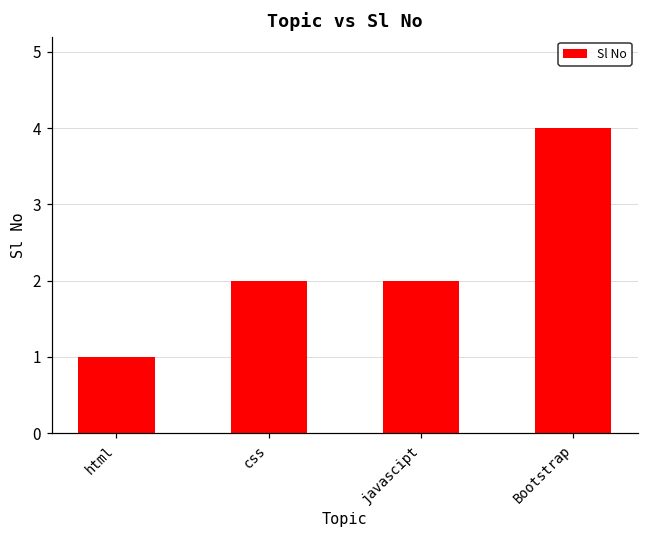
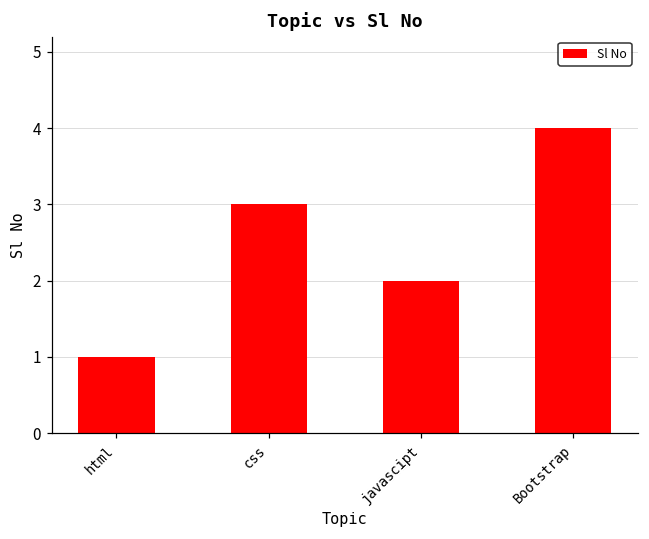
  {
    "html": 1,
-   "css": 2,
+   "css": 3,
    "javascipt": 2,
    "Bootstrap": 4
  }
